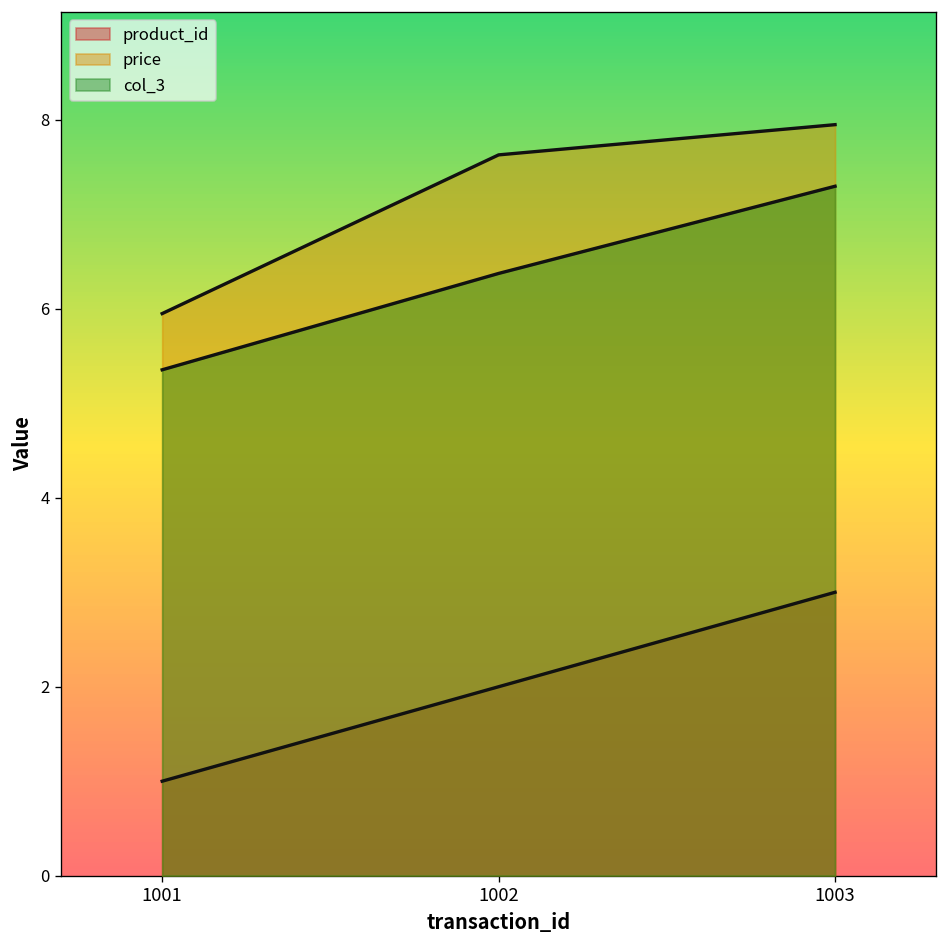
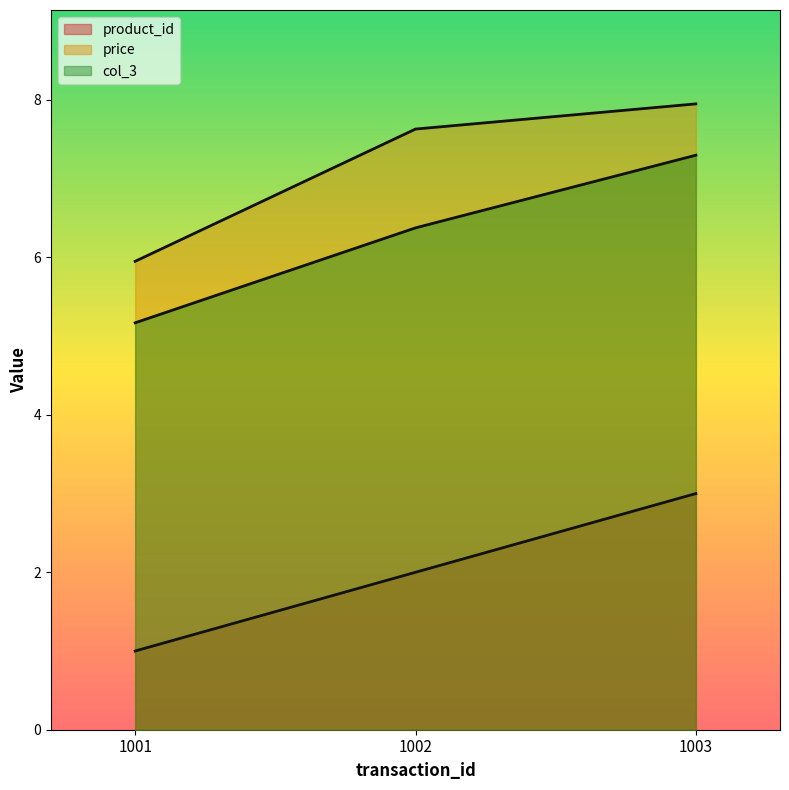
  {
    "product_id": {
      "1001": 1.0,
      "1002": 2.0,
      "1003": 3.0
    },
    "price": {
      "1001": 6.0,
      "1002": 7.6,
      "1003": 8.0
    },
    "col_3": {
-     "1001": 5.4,
+     "1001": 5.2,
      "1002": 6.4,
      "1003": 7.3
    }
  }
